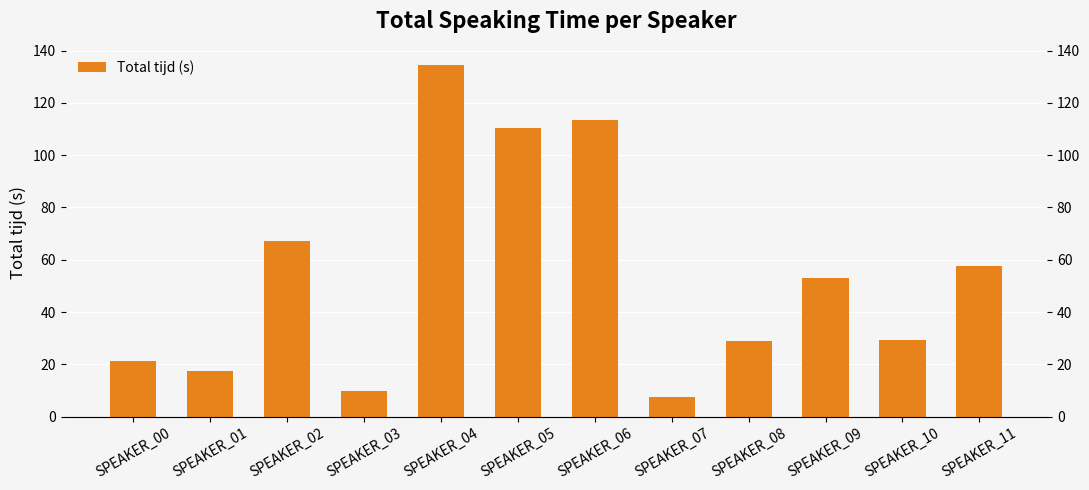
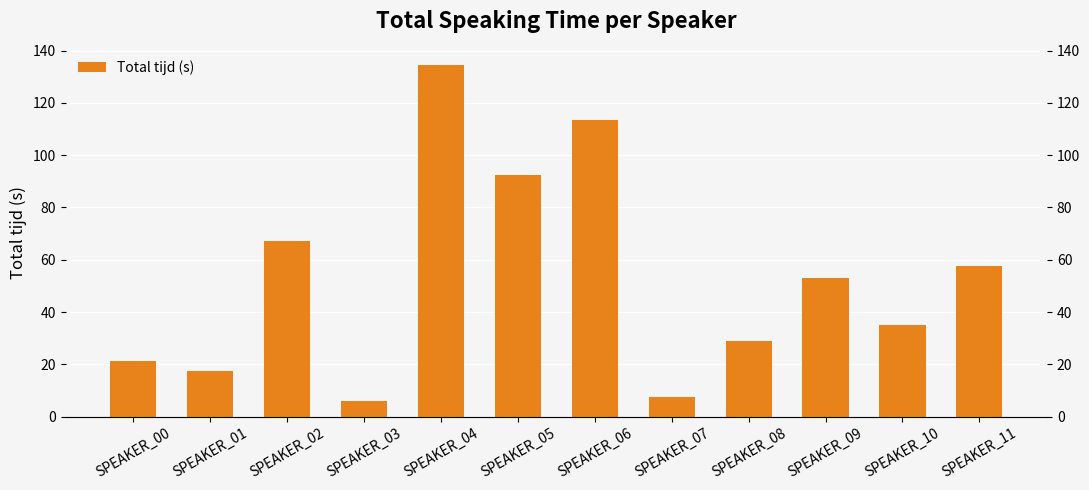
  {
    "SPEAKER_00": 21,
    "SPEAKER_01": 17,
    "SPEAKER_02": 67,
-   "SPEAKER_03": 10,
+   "SPEAKER_03": 6,
    "SPEAKER_04": 134,
-   "SPEAKER_05": 110,
+   "SPEAKER_05": 92,
    "SPEAKER_06": 114,
    "SPEAKER_07": 7,
    "SPEAKER_08": 29,
    "SPEAKER_09": 53,
-   "SPEAKER_10": 29,
+   "SPEAKER_10": 35,
    "SPEAKER_11": 58
  }
